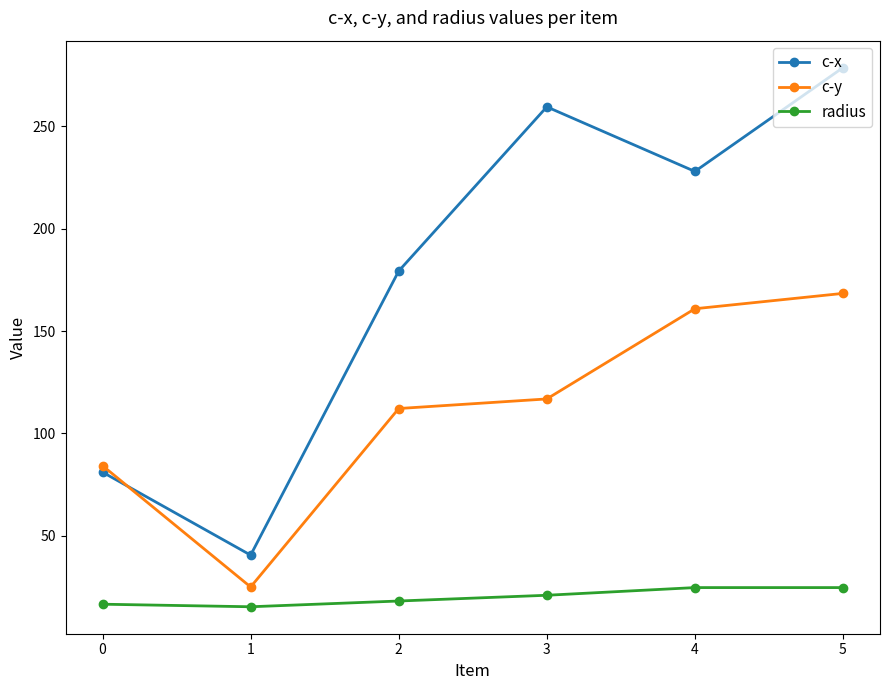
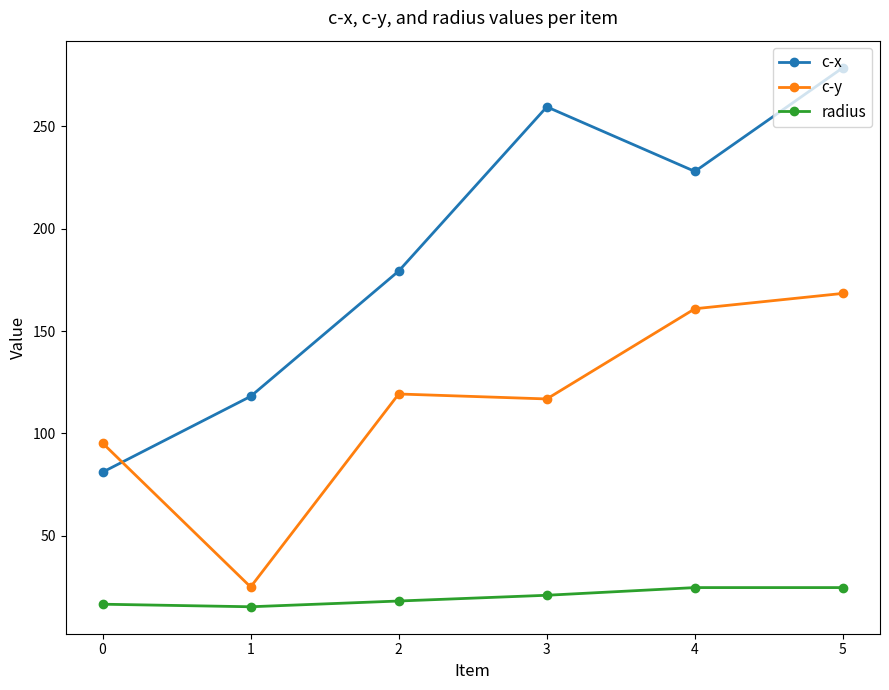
  {
    "c-x": {
      "0": 81,
-     "1": 41,
+     "1": 118,
      "2": 179,
      "3": 260,
      "4": 228
    },
    "c-y": {
-     "0": 84,
+     "0": 95,
      "1": 25,
-     "2": 112,
+     "2": 119,
      "3": 117,
      "4": 161,
      "5": 168
    },
    "radius": {
      "0": 17,
      "1": 15,
      "2": 18,
      "3": 21,
      "4": 25,
      "5": 25
    }
  }
